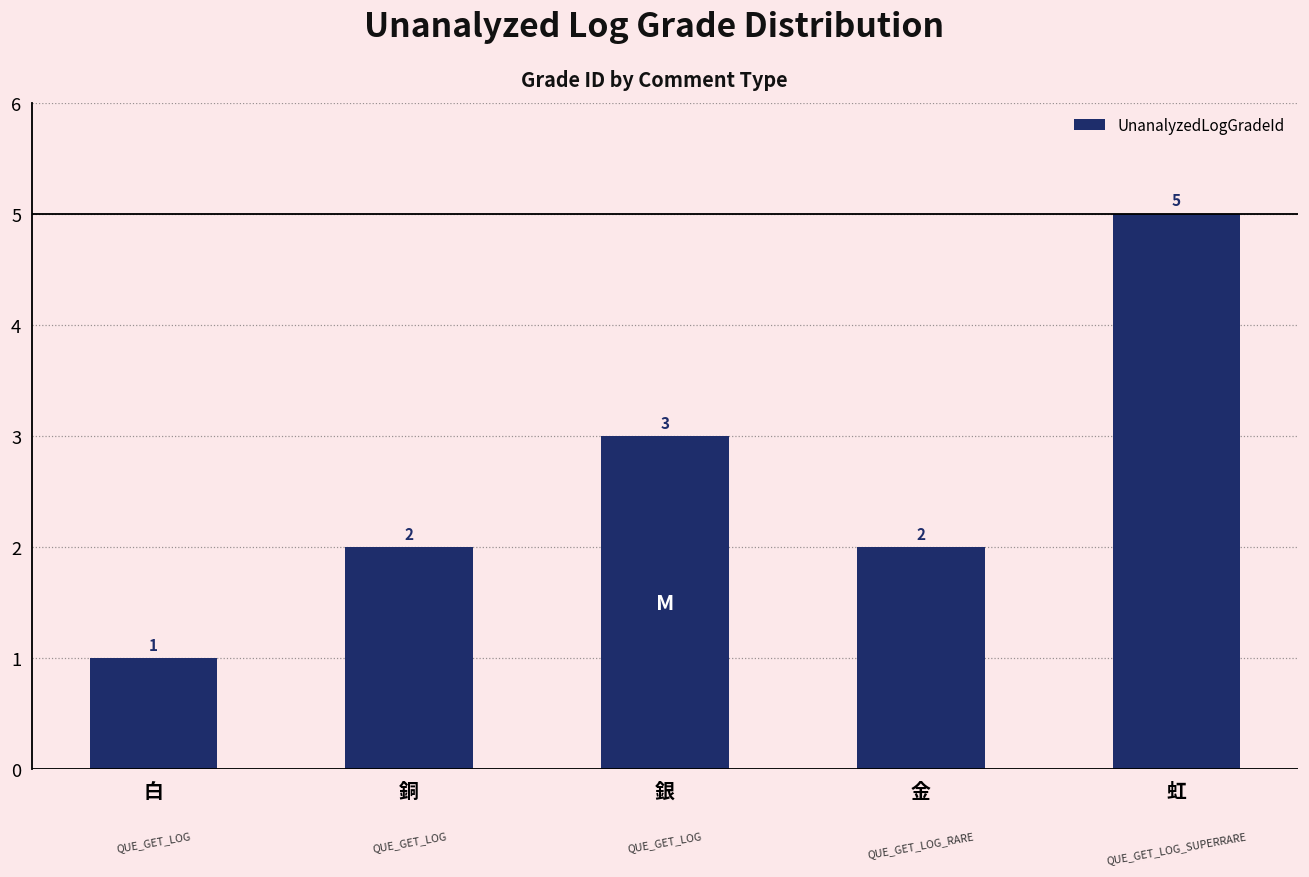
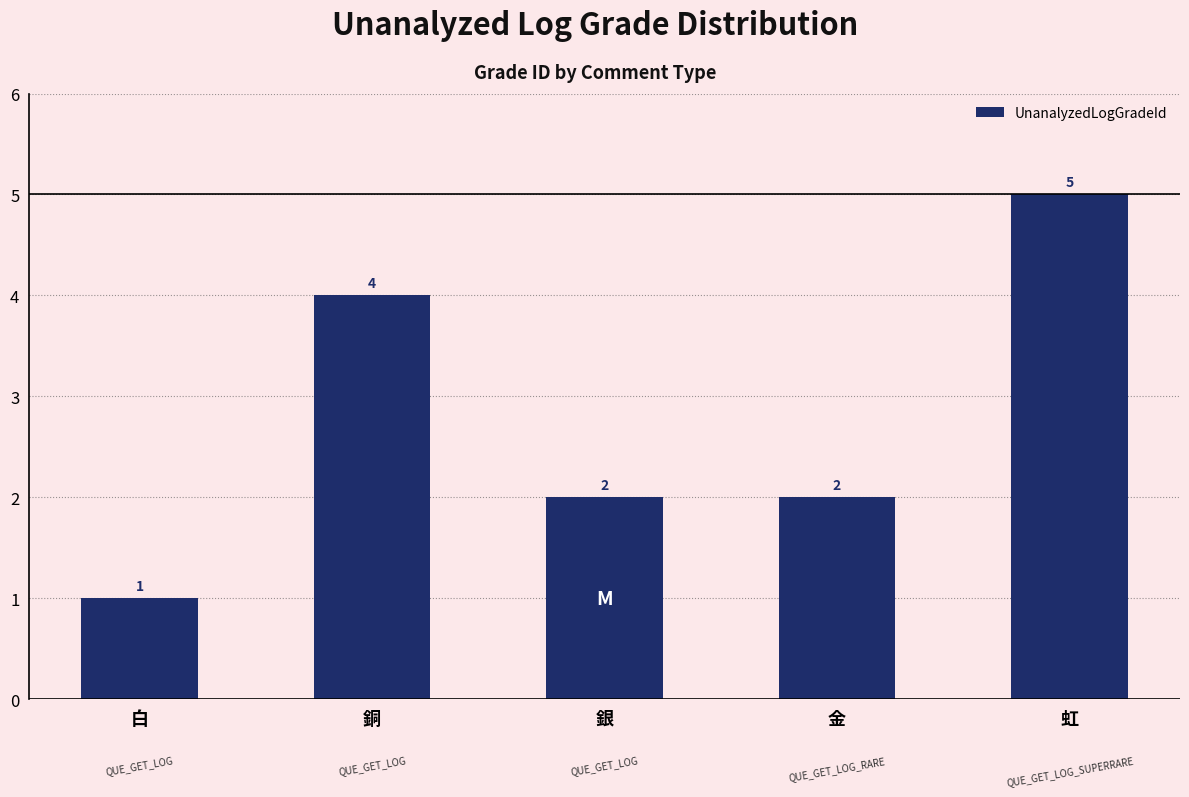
  {
    "白": 1,
-   "銅": 2,
-   "銀": 3,
+   "銅": 4,
+   "銀": 2,
    "金": 2,
    "虹": 5
  }
